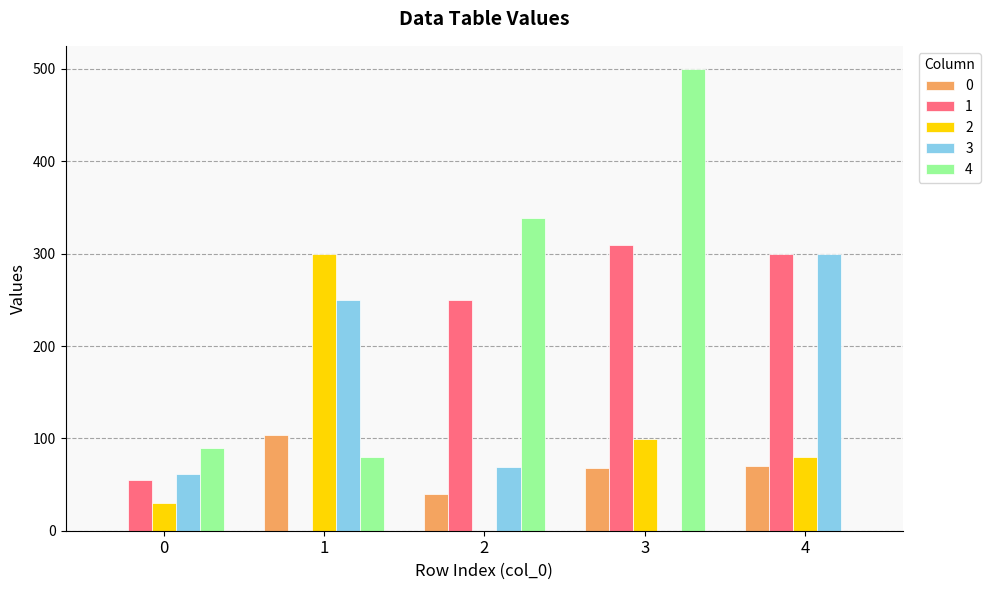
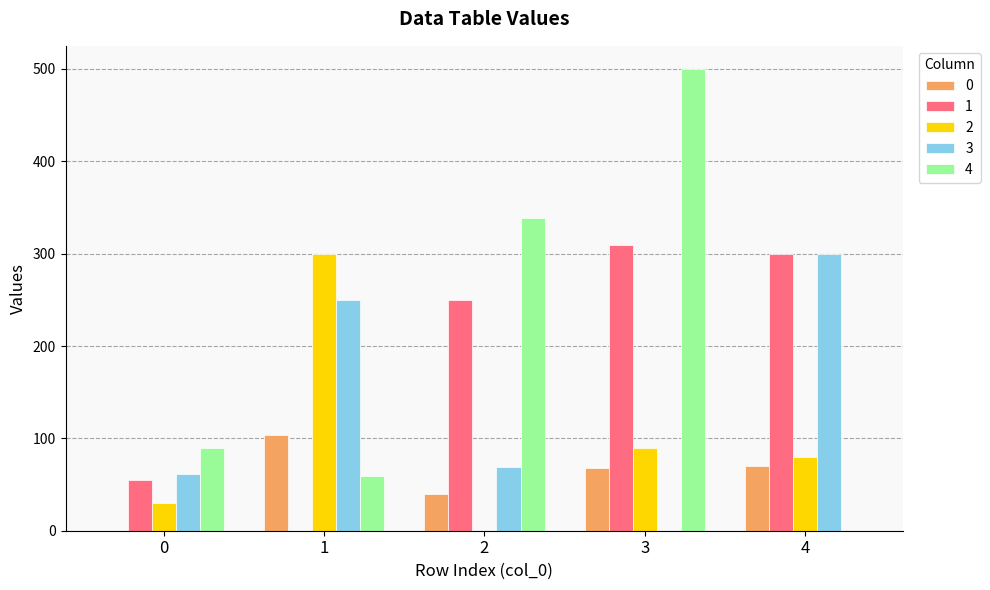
  {
    "0": {
      "0": 0,
      "1": 100,
      "2": 40,
      "3": 70,
      "4": 70
    },
    "1": {
      "0": 60,
      "1": 0,
      "2": 250,
      "3": 310,
      "4": 300
    },
    "2": {
      "0": 30,
      "1": 300,
      "2": 0,
-     "3": 100,
+     "3": 90,
      "4": 80
    },
    "3": {
      "0": 60,
      "1": 250,
      "2": 70,
      "3": 0,
      "4": 300
    },
    "4": {
      "0": 90,
-     "1": 80,
+     "1": 60,
      "2": 340,
      "3": 500,
      "4": 0
    }
  }
